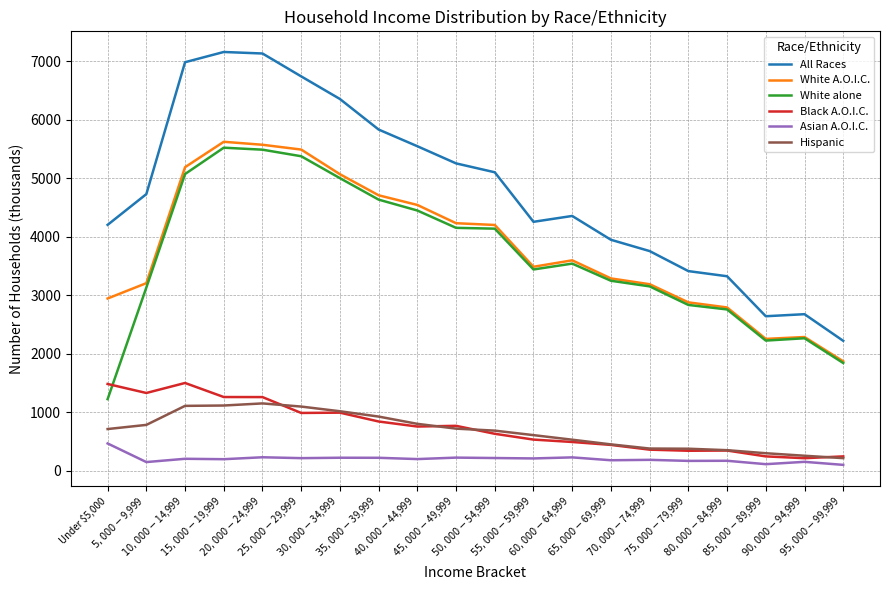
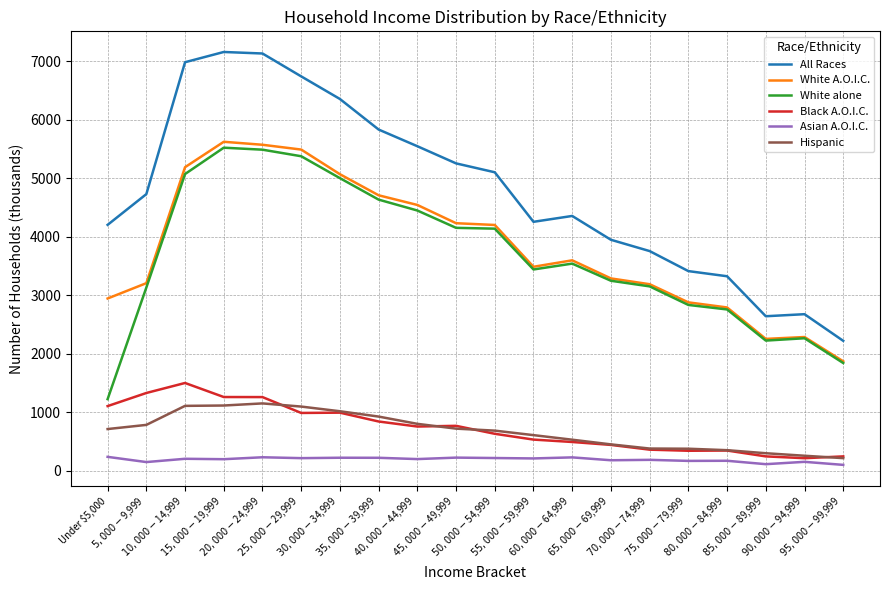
  {
    "All Races": {
      "Under $5,000": 4200
    },
    "White A.O.I.C.": {
      "Under $5,000": 2900
    },
    "White alone": {
      "Under $5,000": 1200
    },
    "Black A.O.I.C.": {
-     "Under $5,000": 1500
+     "Under $5,000": 1100
    },
    "Asian A.O.I.C.": {
-     "Under $5,000": 500
+     "Under $5,000": 200
    },
    "Hispanic": {
      "Under $5,000": 700
    }
  }
